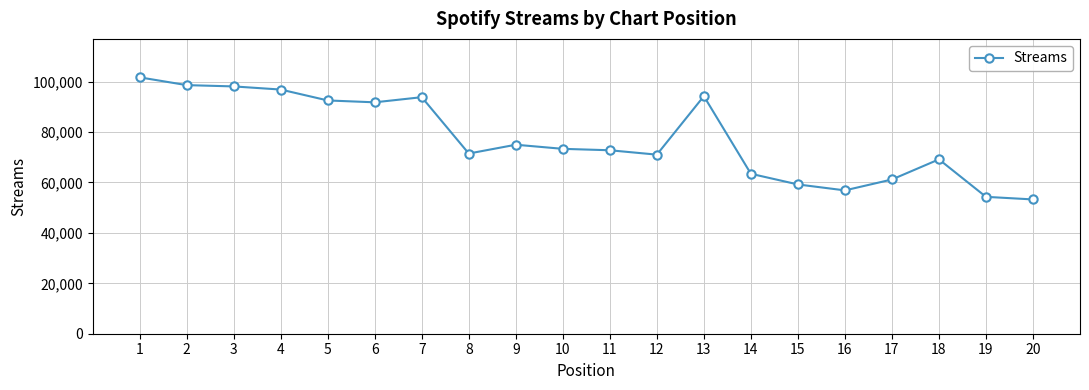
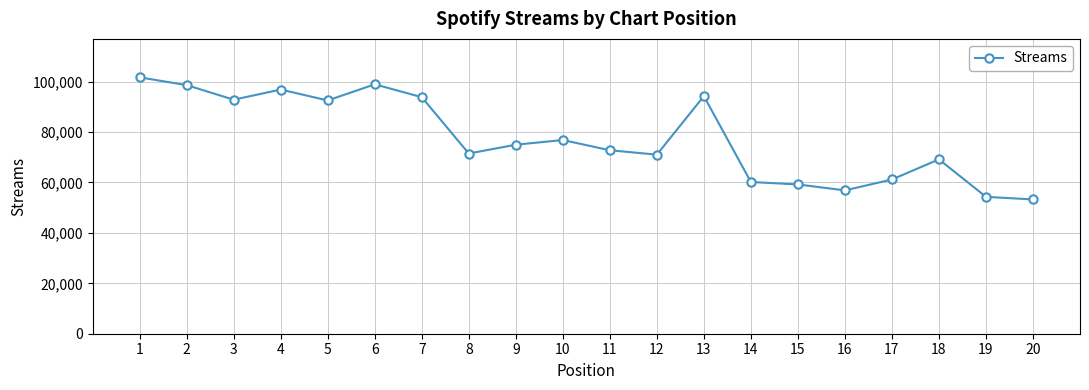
  {
    "1": "102,000",
    "2": "99,000",
-   "3": "98,000",
+   "3": "93,000",
    "4": "97,000",
    "5": "93,000",
-   "6": "92,000",
+   "6": "99,000",
    "7": "94,000",
    "8": "71,000",
    "9": "75,000",
-   "10": "73,000",
+   "10": "77,000",
    "11": "73,000",
    "12": "71,000",
    "13": "94,000",
-   "14": "63,000",
+   "14": "60,000",
    "15": "59,000",
    "16": "57,000",
    "17": "61,000",
    "18": "69,000",
    "19": "54,000",
    "20": "53,000"
  }
